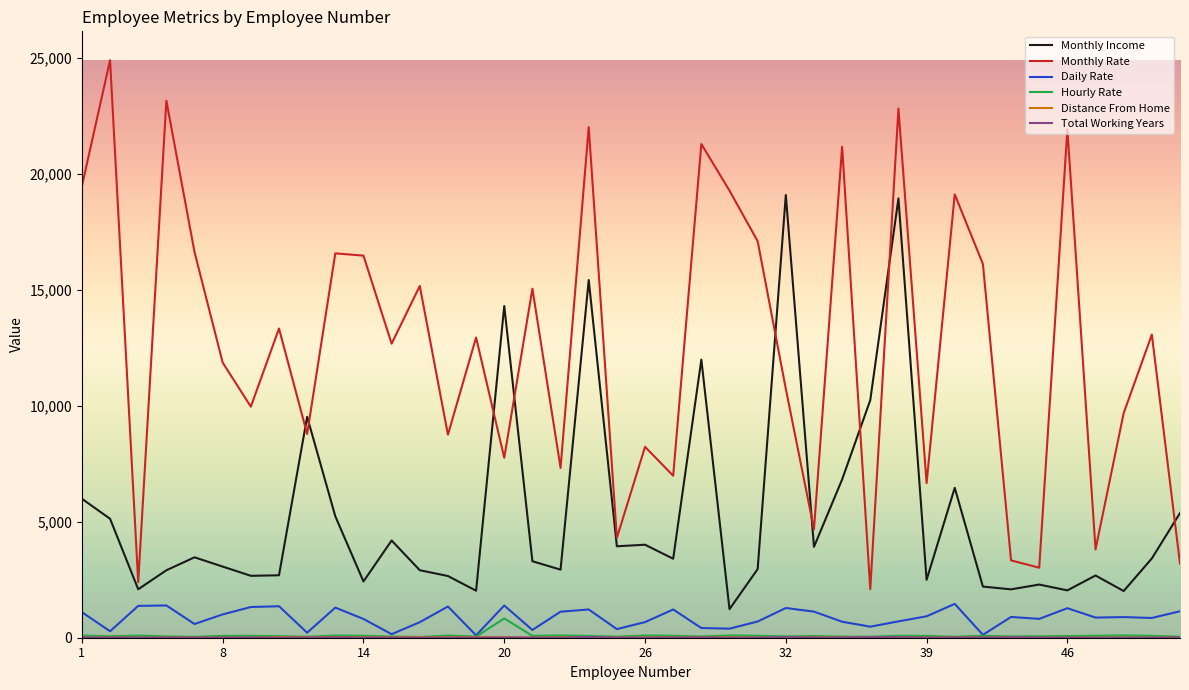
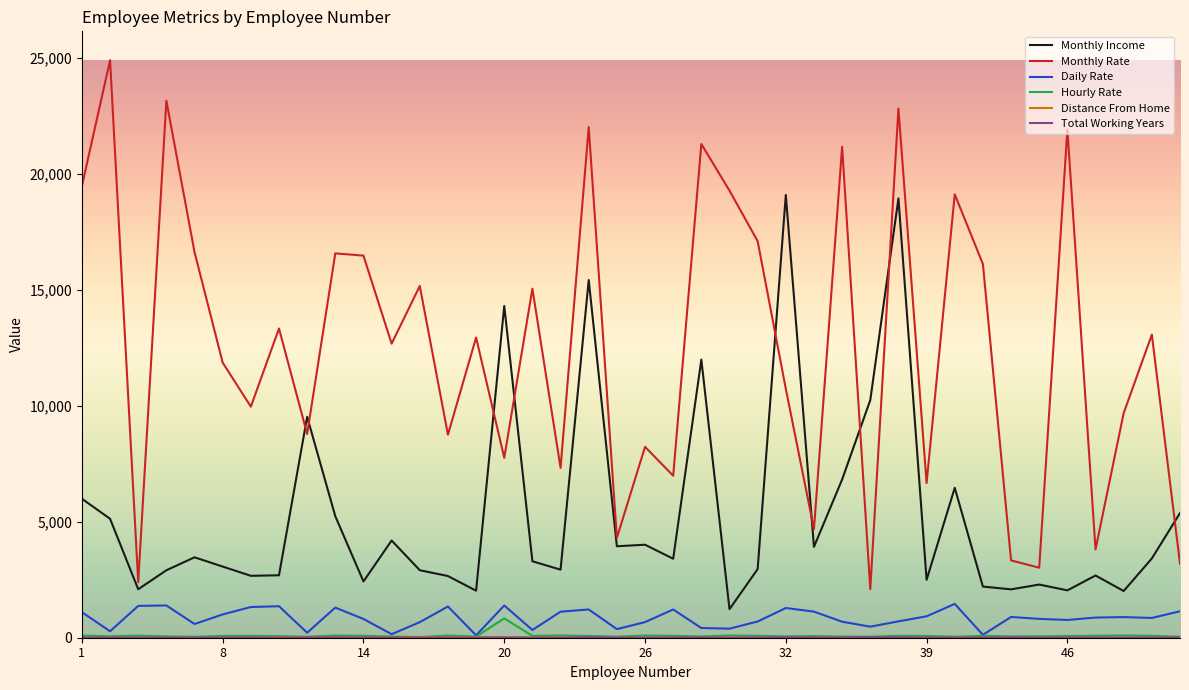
  {
    "Monthly Income": {
      "20": "14,300",
      "46": "2,000"
    },
    "Monthly Rate": {
      "20": "7,800"
    },
    "Daily Rate": {
      "20": "1,400",
-     "46": "1,300"
+     "46": "800"
    },
    "Hourly Rate": {
      "20": "800"
    }
  }
